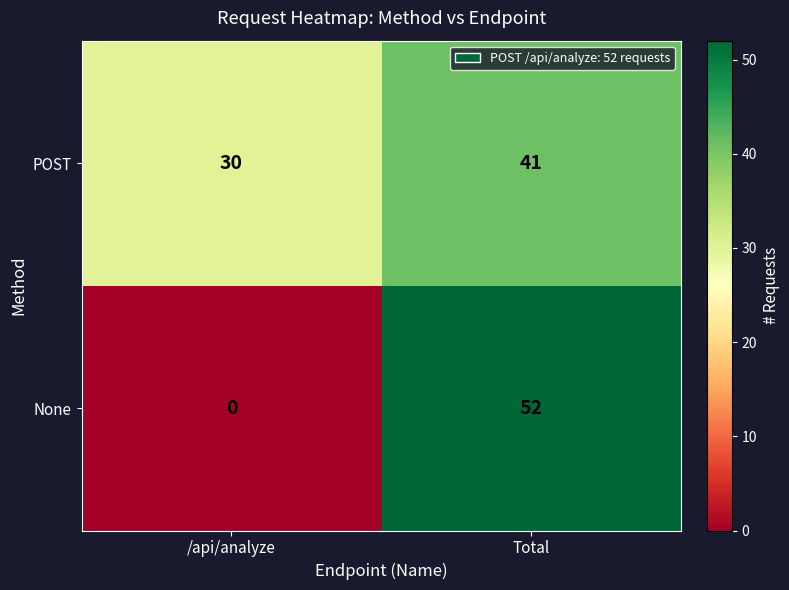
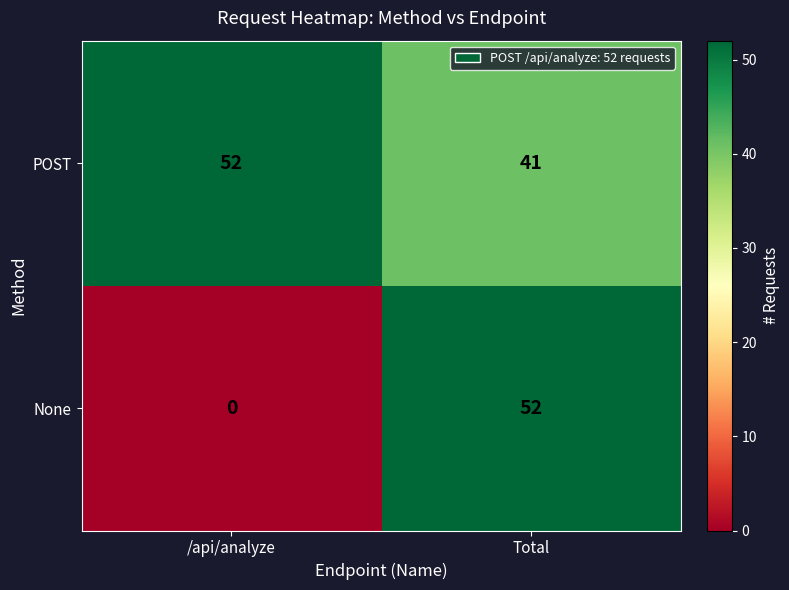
  {
    "POST": {
-     "/api/analyze": 30,
+     "/api/analyze": 52,
      "Total": 41
    },
    "None": {
      "/api/analyze": 0,
      "Total": 52
    }
  }
